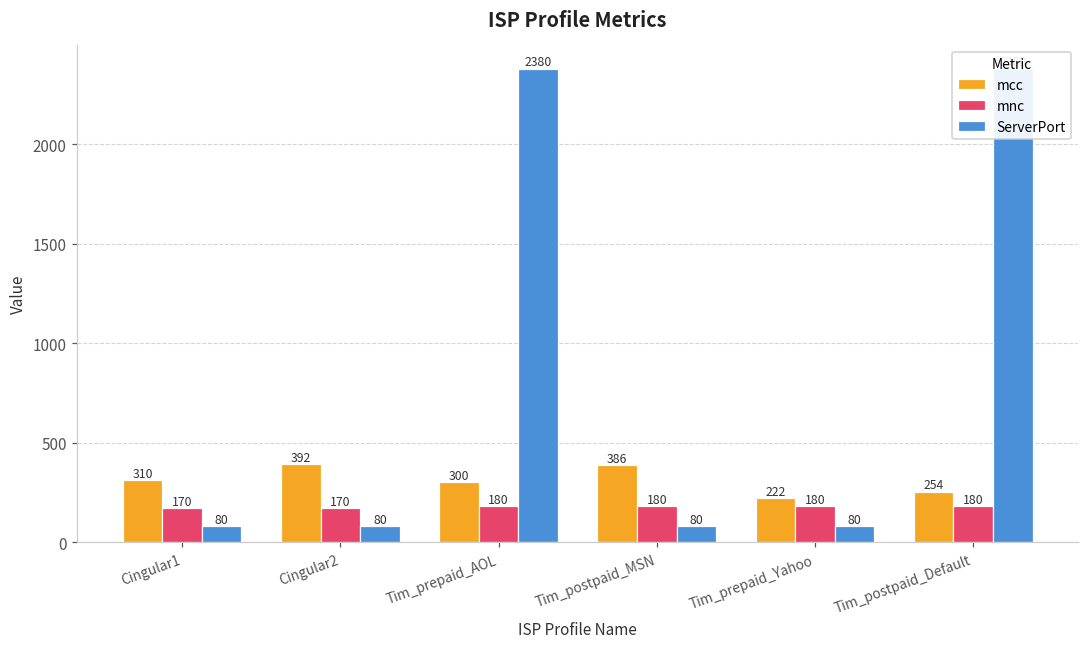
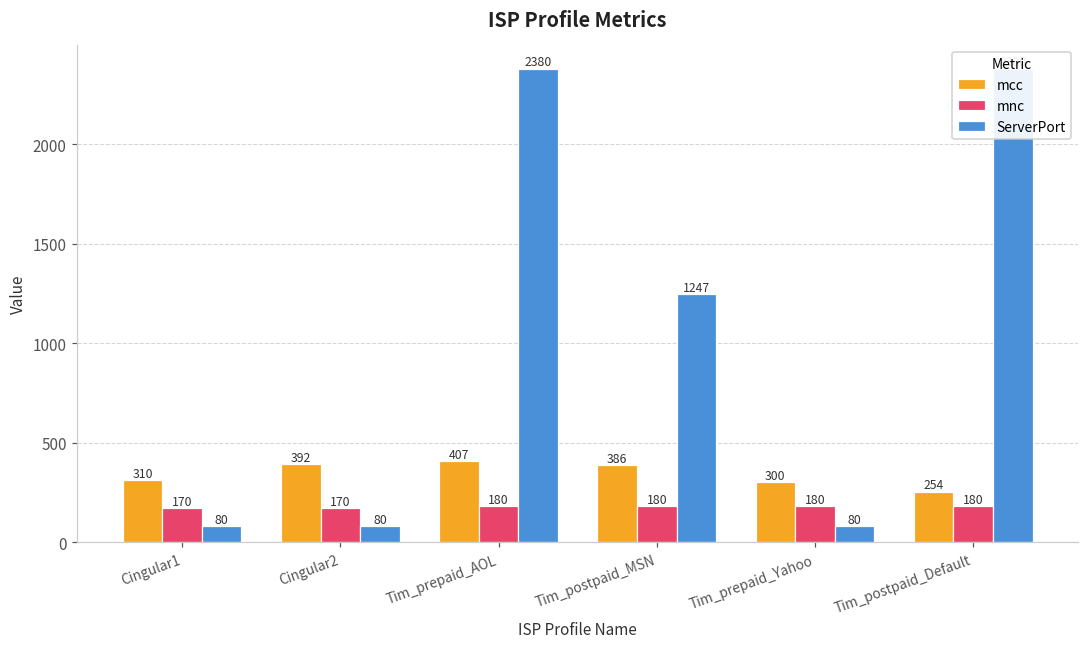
  {
    "mcc": {
      "Cingular1": 310,
      "Cingular2": 392,
-     "Tim_prepaid_AOL": 300,
+     "Tim_prepaid_AOL": 407,
      "Tim_postpaid_MSN": 386,
-     "Tim_prepaid_Yahoo": 222,
+     "Tim_prepaid_Yahoo": 300,
      "Tim_postpaid_Default": 254
    },
    "mnc": {
      "Cingular1": 170,
      "Cingular2": 170,
      "Tim_prepaid_AOL": 180,
      "Tim_postpaid_MSN": 180,
      "Tim_prepaid_Yahoo": 180,
      "Tim_postpaid_Default": 180
    },
    "ServerPort": {
      "Cingular1": 80,
      "Cingular2": 80,
      "Tim_prepaid_AOL": 2380,
-     "Tim_postpaid_MSN": 80,
+     "Tim_postpaid_MSN": 1247,
      "Tim_prepaid_Yahoo": 80
    }
  }
